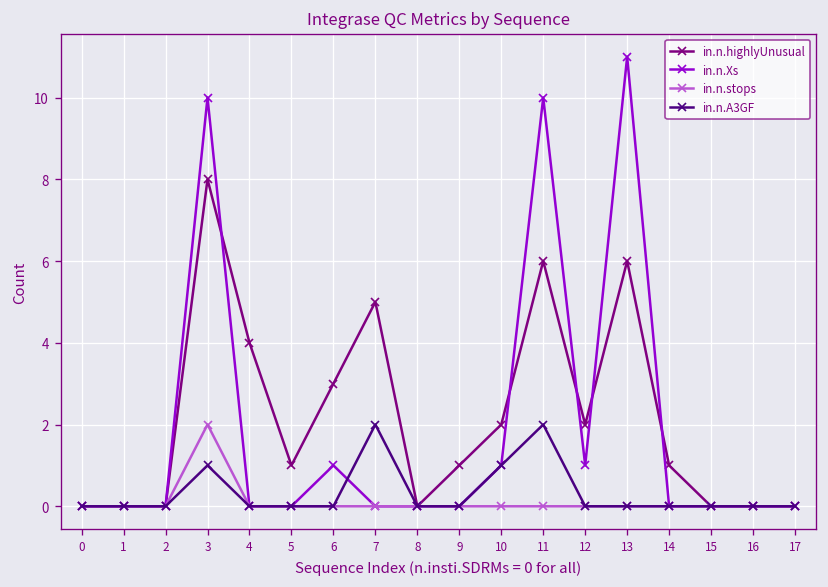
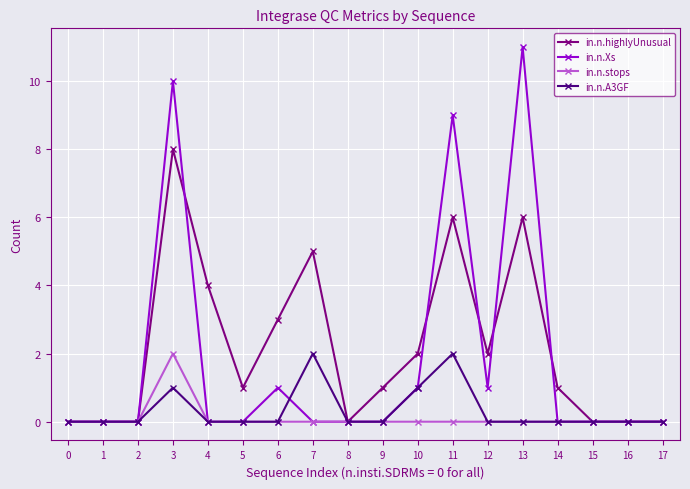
  {
    "in.n.Xs": {
      "3": 10,
      "6": 1,
-     "11": 10,
+     "11": 9,
      "12": 1,
      "13": 11
    },
    "in.n.stops": {
      "3": 2,
      "10": 0,
      "11": 0
    }
  }
